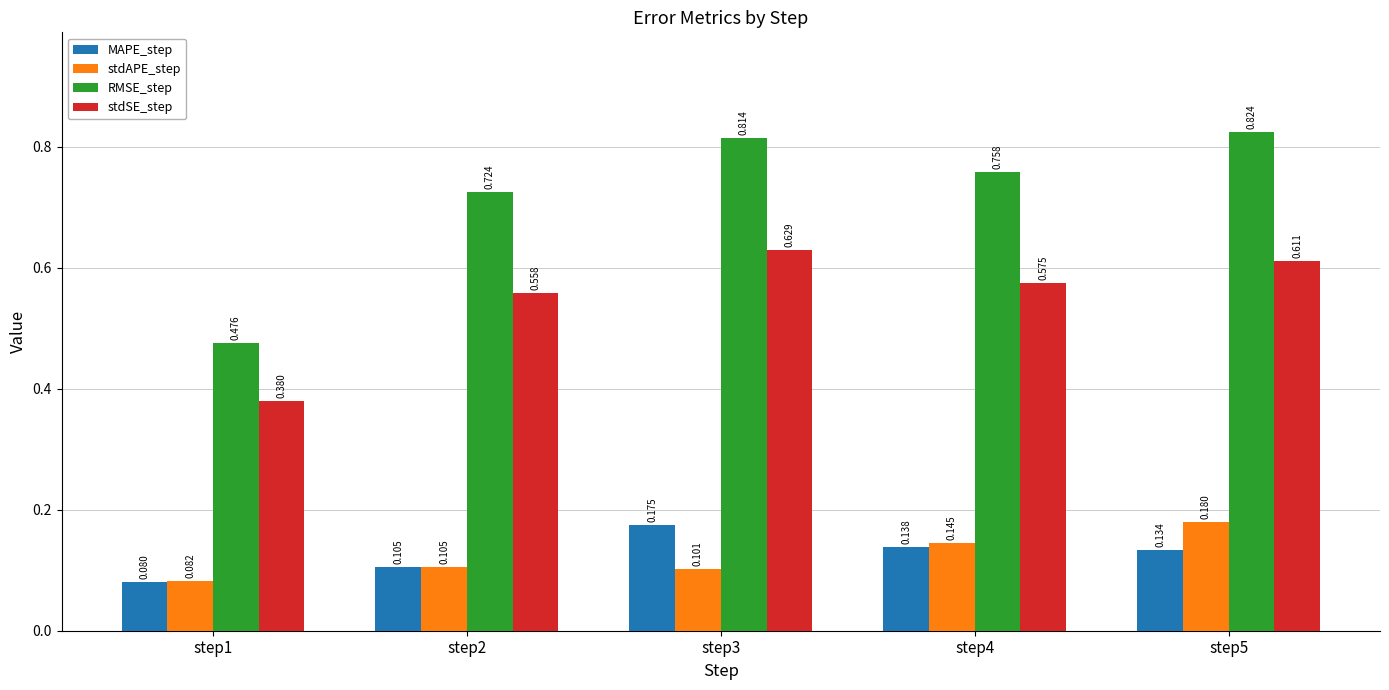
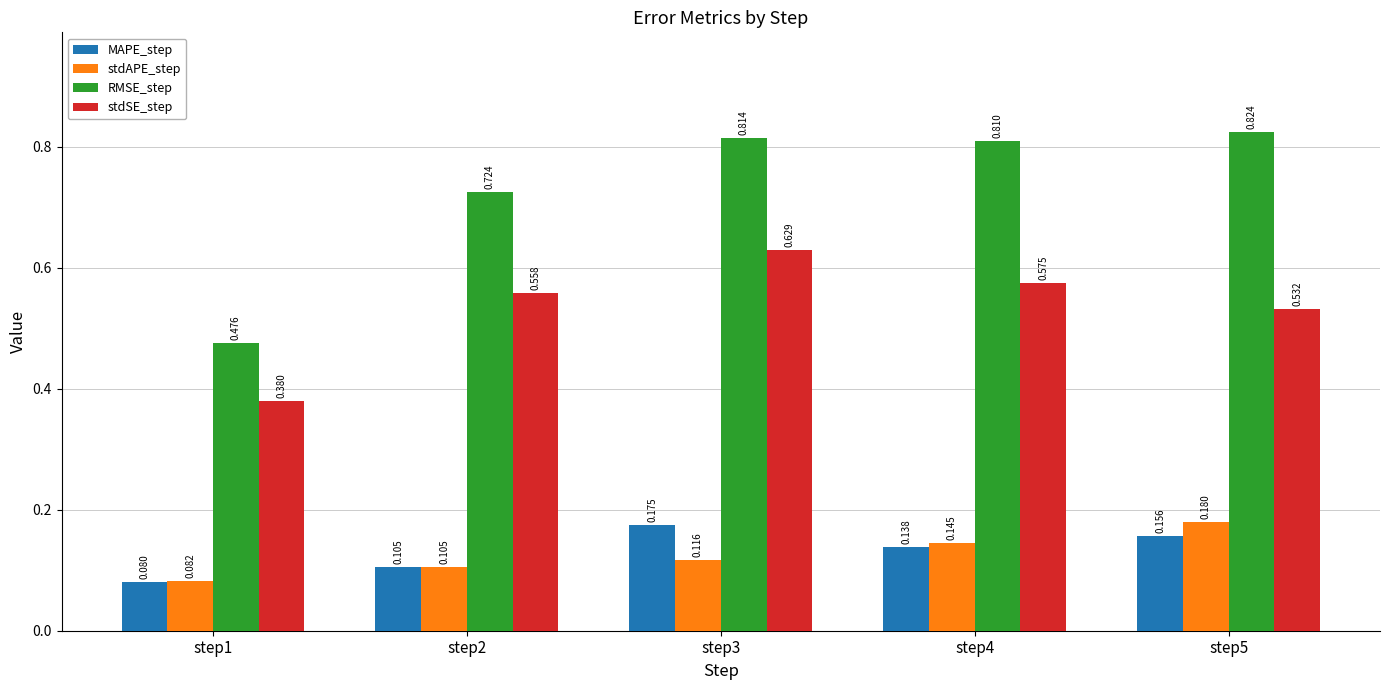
  {
    "MAPE_step": {
      "step1": 0.080,
      "step2": 0.105,
      "step3": 0.175,
      "step4": 0.138,
-     "step5": 0.134
+     "step5": 0.156
    },
    "stdAPE_step": {
      "step1": 0.082,
      "step2": 0.105,
-     "step3": 0.101,
+     "step3": 0.116,
      "step4": 0.145,
      "step5": 0.180
    },
    "RMSE_step": {
      "step1": 0.476,
      "step2": 0.724,
      "step3": 0.814,
-     "step4": 0.758,
+     "step4": 0.810,
      "step5": 0.824
    },
    "stdSE_step": {
      "step1": 0.380,
      "step2": 0.558,
      "step3": 0.629,
      "step4": 0.575,
-     "step5": 0.611
+     "step5": 0.532
    }
  }
